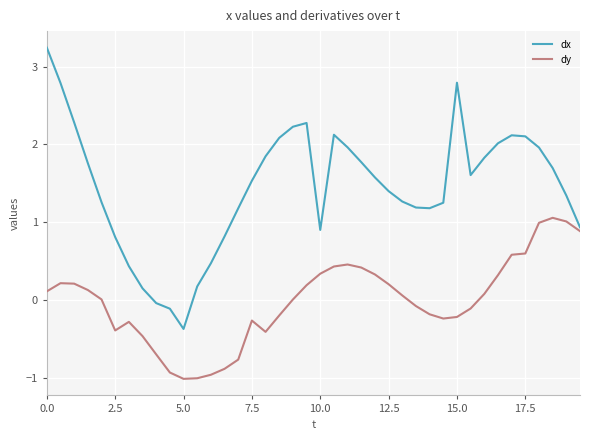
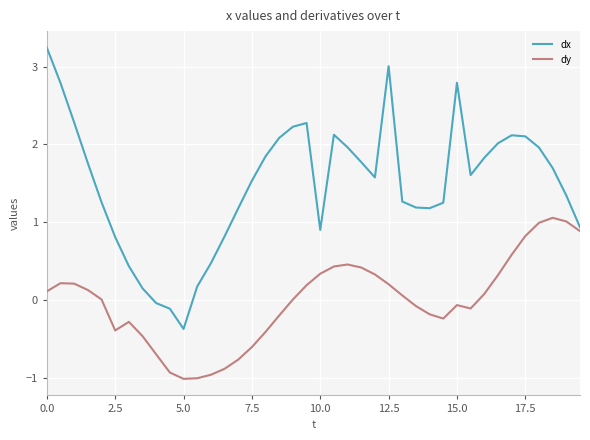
  {
    "dx": {
      "0.0": 3.2,
      "2.5": 0.8,
      "5.0": -0.4,
      "7.5": 1.5,
      "10.0": 0.9,
-     "12.5": 1.4,
+     "12.5": 3.0,
      "15.0": 2.8,
      "17.5": 2.1
    },
    "dy": {
      "0.0": 0.1,
      "2.5": -0.4,
      "5.0": -1.0,
-     "7.5": -0.3,
+     "7.5": -0.6,
      "10.0": 0.3,
      "12.5": 0.2,
-     "15.0": -0.2,
-     "17.5": 0.6
+     "15.0": -0.1,
+     "17.5": 0.8
    }
  }
